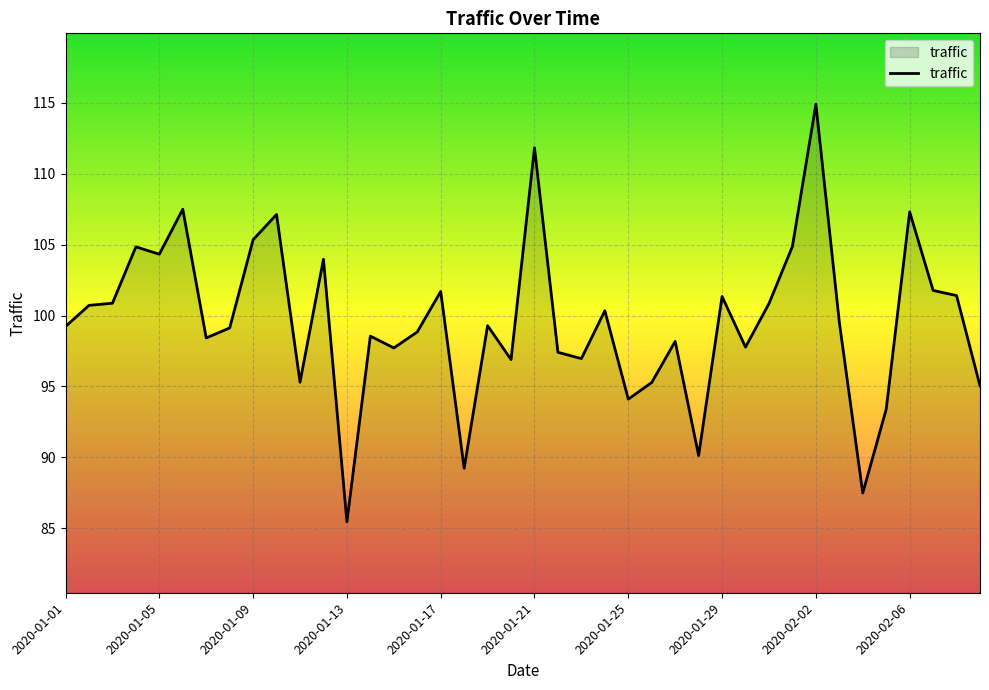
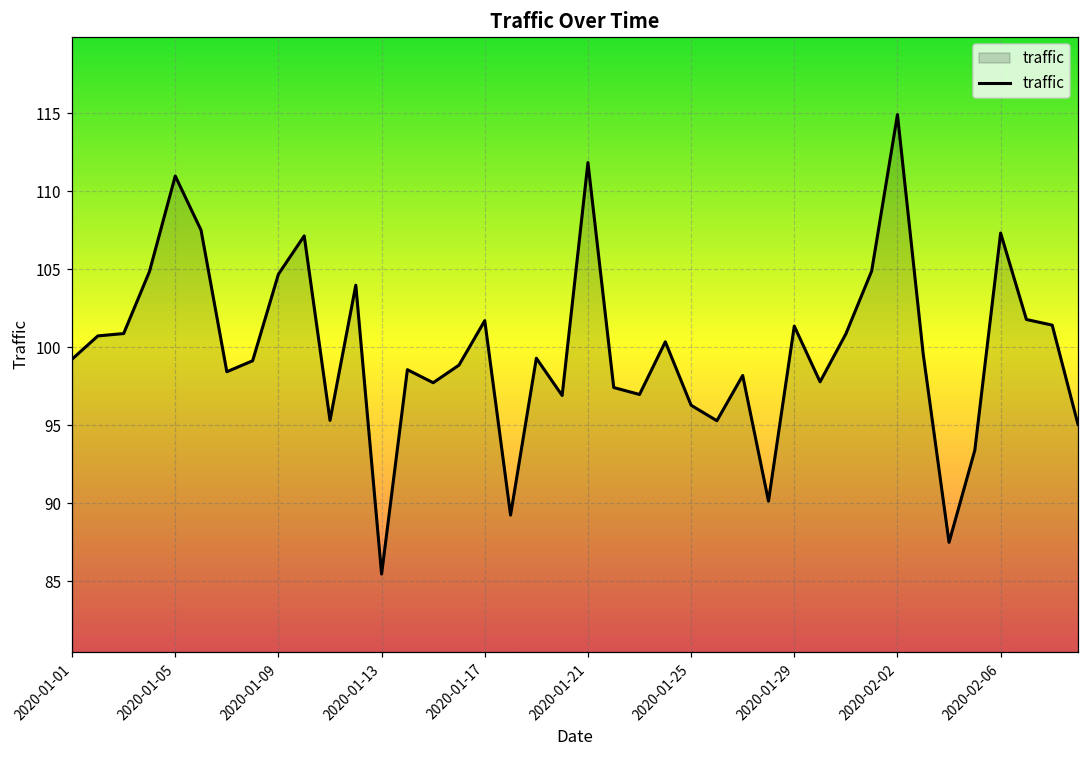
  {
    "2020-01-01": 99.2,
-   "2020-01-05": 104.3,
-   "2020-01-09": 105.4,
+   "2020-01-05": 111.0,
+   "2020-01-09": 104.7,
    "2020-01-13": 85.4,
    "2020-01-17": 101.7,
    "2020-01-21": 111.8,
-   "2020-01-25": 94.1,
+   "2020-01-25": 96.3,
    "2020-01-29": 101.3,
    "2020-02-02": 114.9,
    "2020-02-06": 107.3
  }
